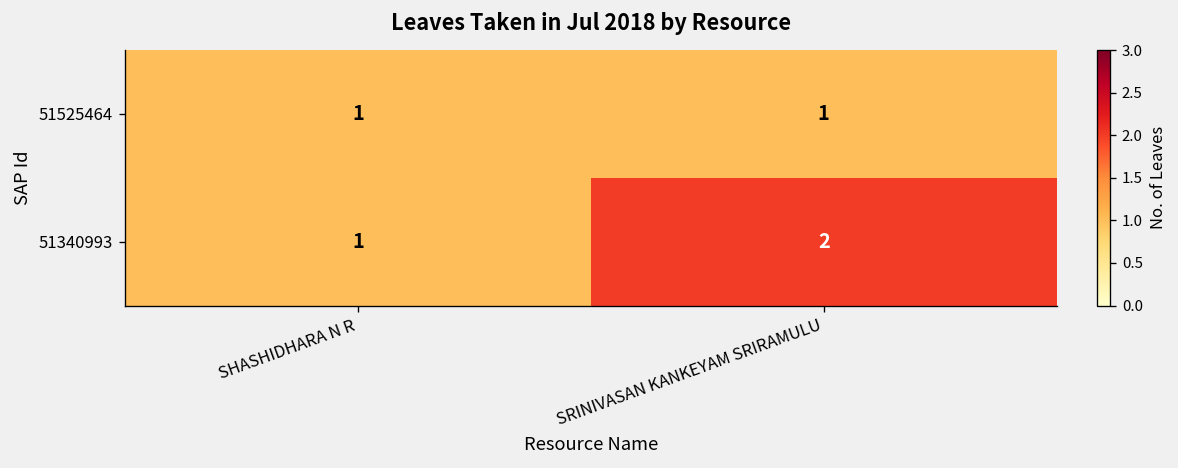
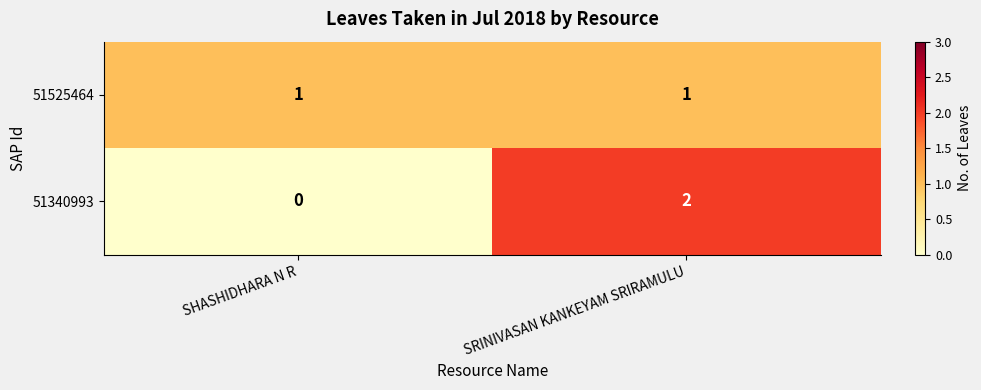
  {
    "51525464": {
      "SHASHIDHARA N R": 1,
      "SRINIVASAN KANKEYAM SRIRAMULU": 1
    },
    "51340993": {
-     "SHASHIDHARA N R": 1,
+     "SHASHIDHARA N R": 0,
      "SRINIVASAN KANKEYAM SRIRAMULU": 2
    }
  }
